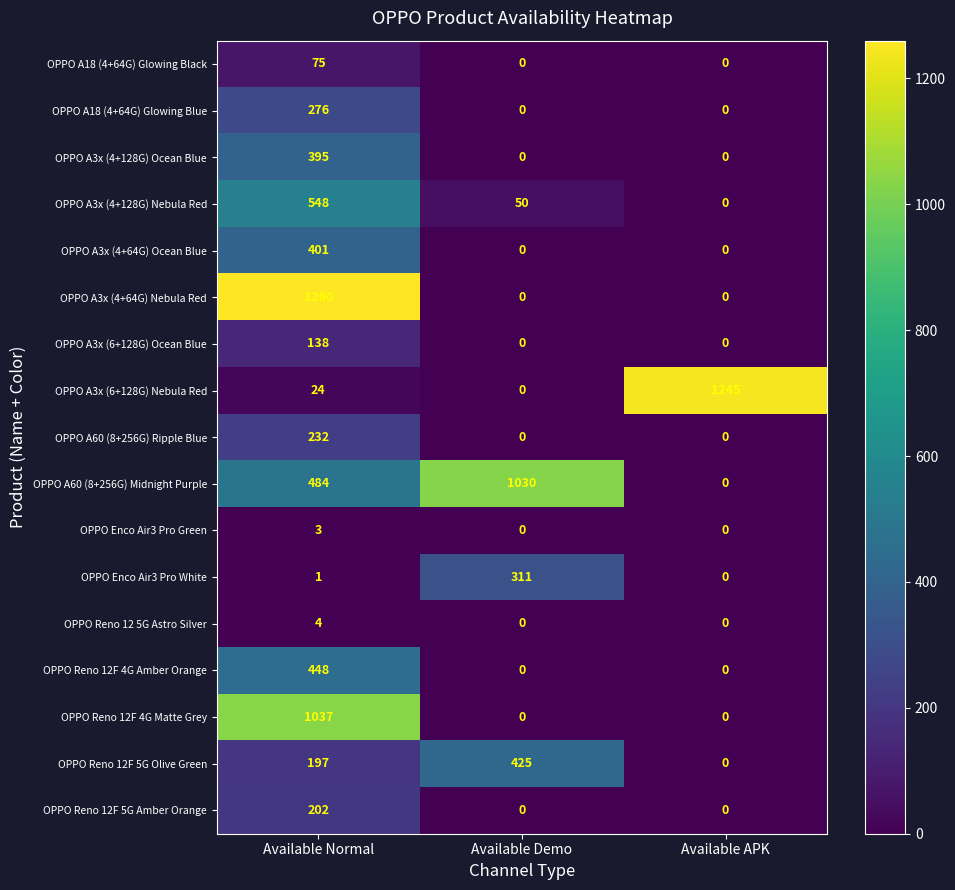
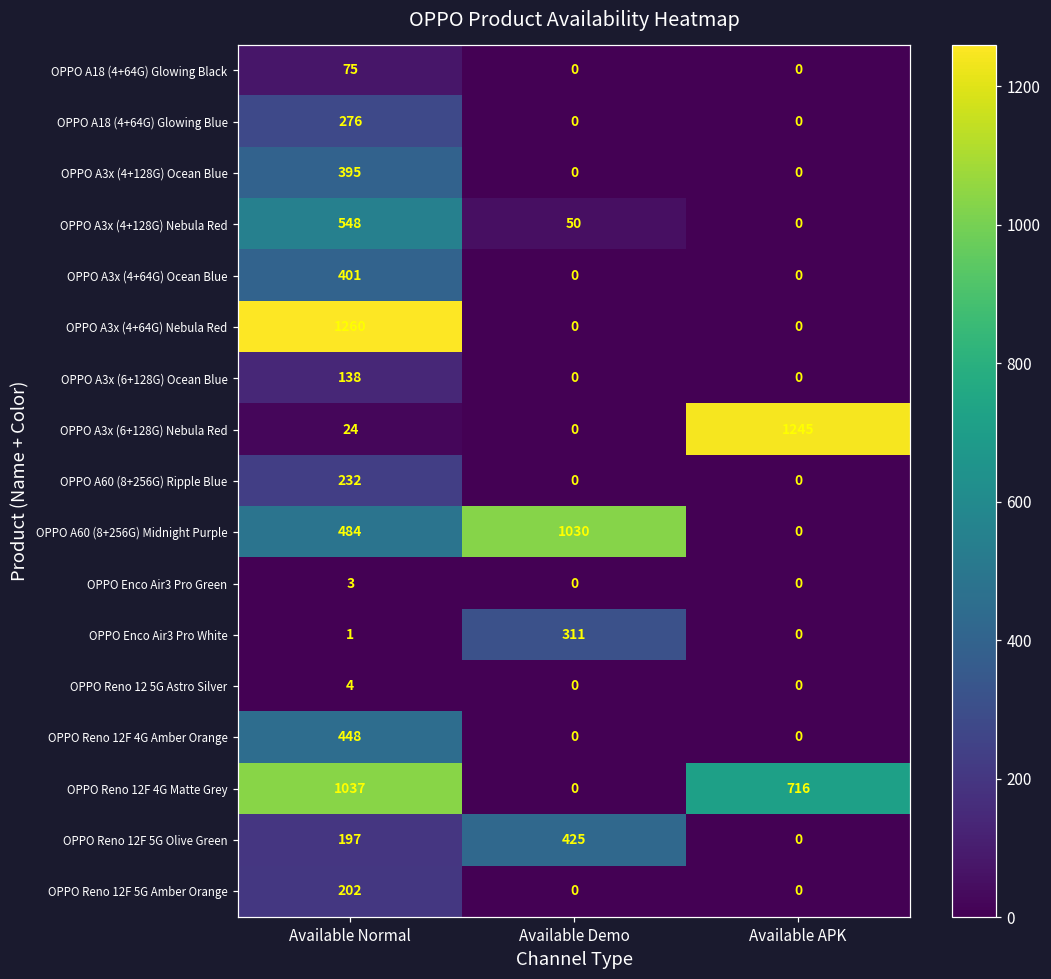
  {
    "OPPO A18 (4+64G) Glowing Black": {
      "Available Normal": 75,
      "Available Demo": 0,
      "Available APK": 0
    },
    "OPPO A18 (4+64G) Glowing Blue": {
      "Available Normal": 276,
      "Available Demo": 0,
      "Available APK": 0
    },
    "OPPO A3x (4+128G) Ocean Blue": {
      "Available Normal": 395,
      "Available Demo": 0,
      "Available APK": 0
    },
    "OPPO A3x (4+128G) Nebula Red": {
      "Available Normal": 548,
      "Available Demo": 50,
      "Available APK": 0
    },
    "OPPO A3x (4+64G) Ocean Blue": {
      "Available Normal": 401,
      "Available Demo": 0,
      "Available APK": 0
    },
    "OPPO A3x (4+64G) Nebula Red": {
      "Available Demo": 0,
      "Available APK": 0
    },
    "OPPO A3x (6+128G) Ocean Blue": {
      "Available Normal": 138,
      "Available Demo": 0,
      "Available APK": 0
    },
    "OPPO A3x (6+128G) Nebula Red": {
      "Available Normal": 24,
      "Available Demo": 0
    },
    "OPPO A60 (8+256G) Ripple Blue": {
      "Available Normal": 232,
      "Available Demo": 0,
      "Available APK": 0
    },
    "OPPO A60 (8+256G) Midnight Purple": {
      "Available Normal": 484,
      "Available Demo": 1030,
      "Available APK": 0
    },
    "OPPO Enco Air3 Pro Green": {
      "Available Normal": 3,
      "Available Demo": 0,
      "Available APK": 0
    },
    "OPPO Enco Air3 Pro White": {
      "Available Normal": 1,
      "Available Demo": 311,
      "Available APK": 0
    },
    "OPPO Reno 12 5G Astro Silver": {
      "Available Normal": 4,
      "Available Demo": 0,
      "Available APK": 0
    },
    "OPPO Reno 12F 4G Amber Orange": {
      "Available Normal": 448,
      "Available Demo": 0,
      "Available APK": 0
    },
    "OPPO Reno 12F 4G Matte Grey": {
      "Available Normal": 1037,
      "Available Demo": 0,
-     "Available APK": 0
+     "Available APK": 716
    },
    "OPPO Reno 12F 5G Olive Green": {
      "Available Normal": 197,
      "Available Demo": 425,
      "Available APK": 0
    },
    "OPPO Reno 12F 5G Amber Orange": {
      "Available Normal": 202,
      "Available Demo": 0,
      "Available APK": 0
    }
  }
